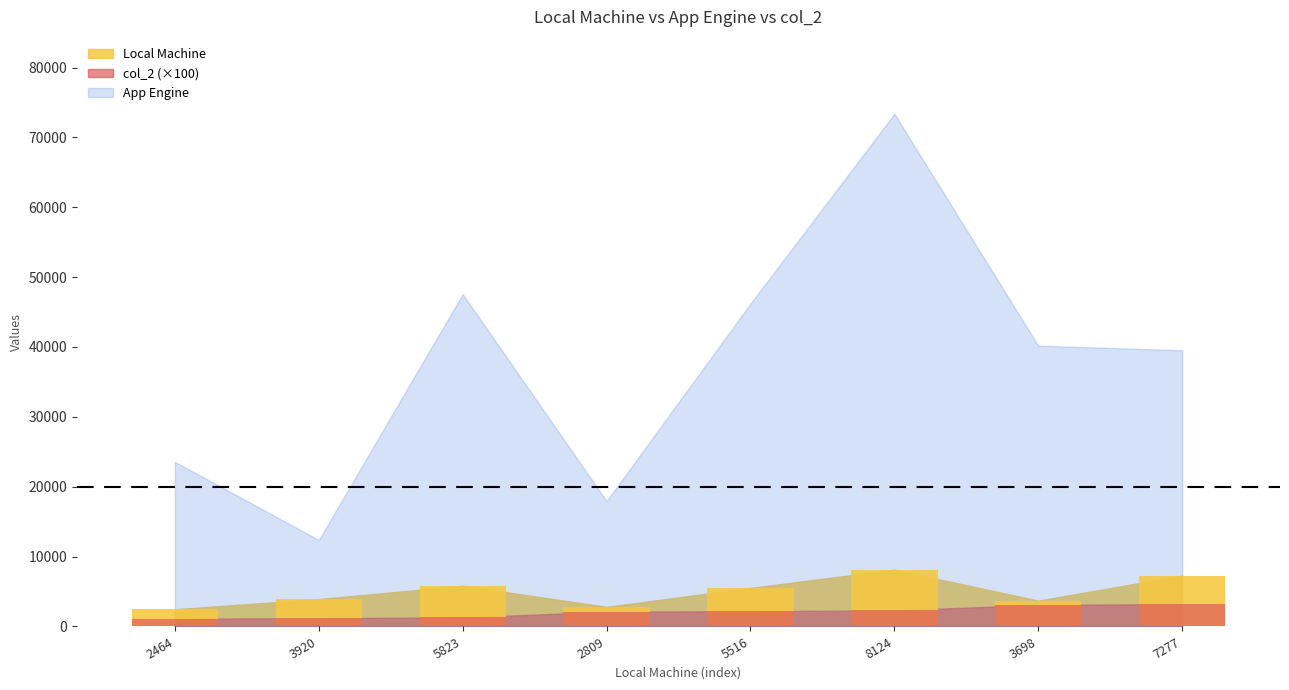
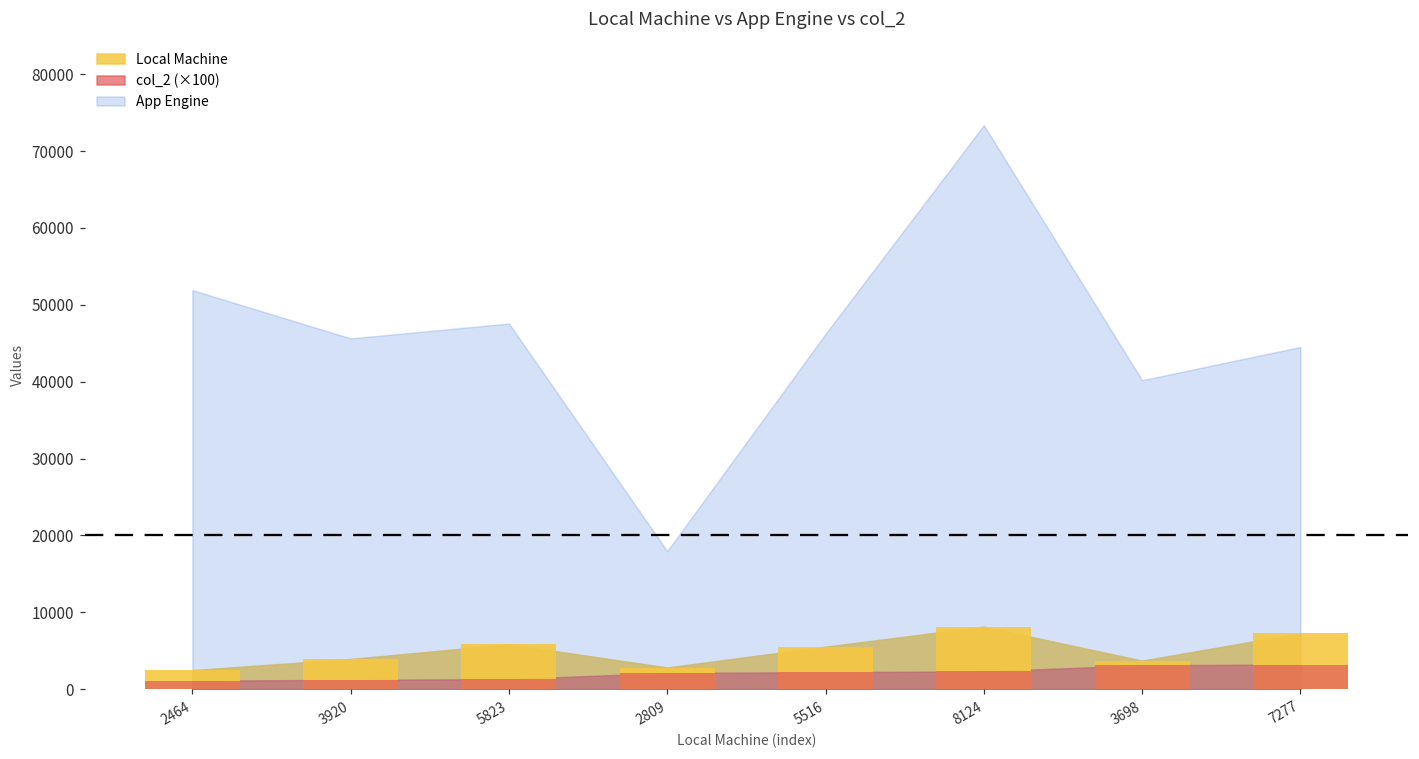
  {
    "App Engine": {
-     "2464": 24000,
-     "3920": 12000,
+     "2464": 52000,
+     "3920": 46000,
      "5823": 48000,
      "2809": 18000,
      "5516": 46000,
      "8124": 73000,
      "3698": 40000,
-     "7277": 40000
+     "7277": 45000
    }
  }
